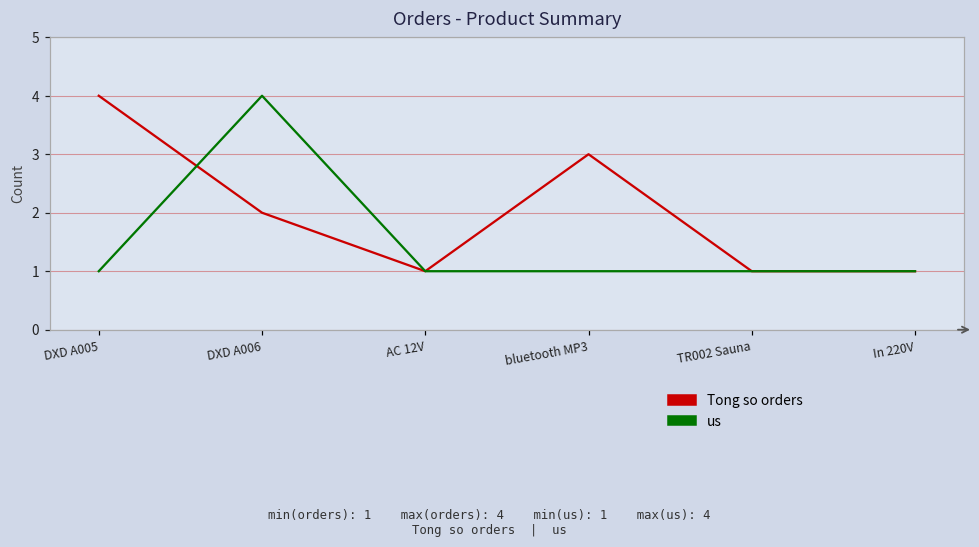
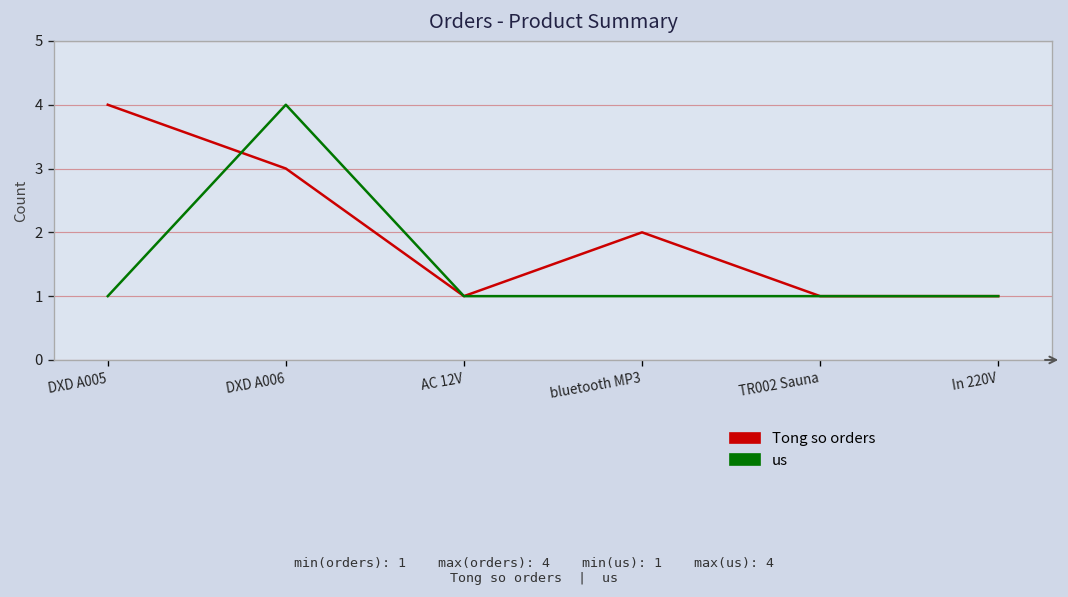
  {
    "Tong so orders": {
      "DXD A005": 4,
-     "DXD A006": 2,
-     "bluetooth MP3": 3
+     "DXD A006": 3,
+     "bluetooth MP3": 2
    },
    "us": {
      "DXD A005": 1,
      "DXD A006": 4,
      "bluetooth MP3": 1
    }
  }
